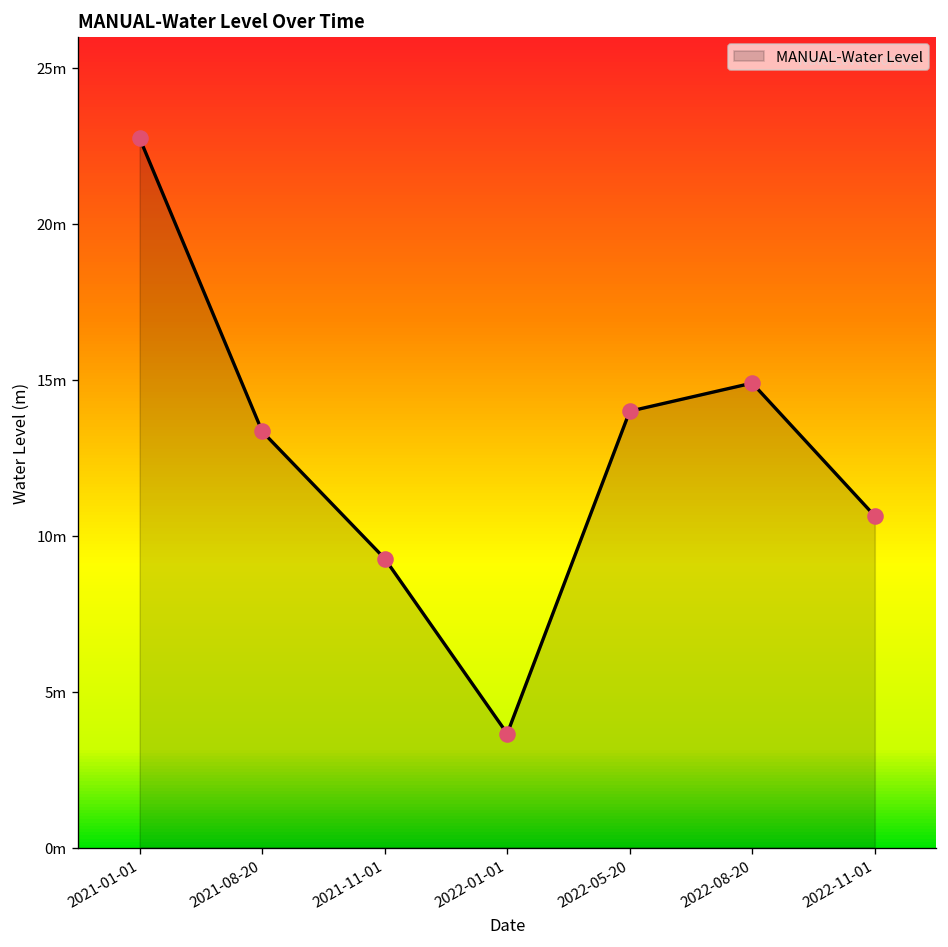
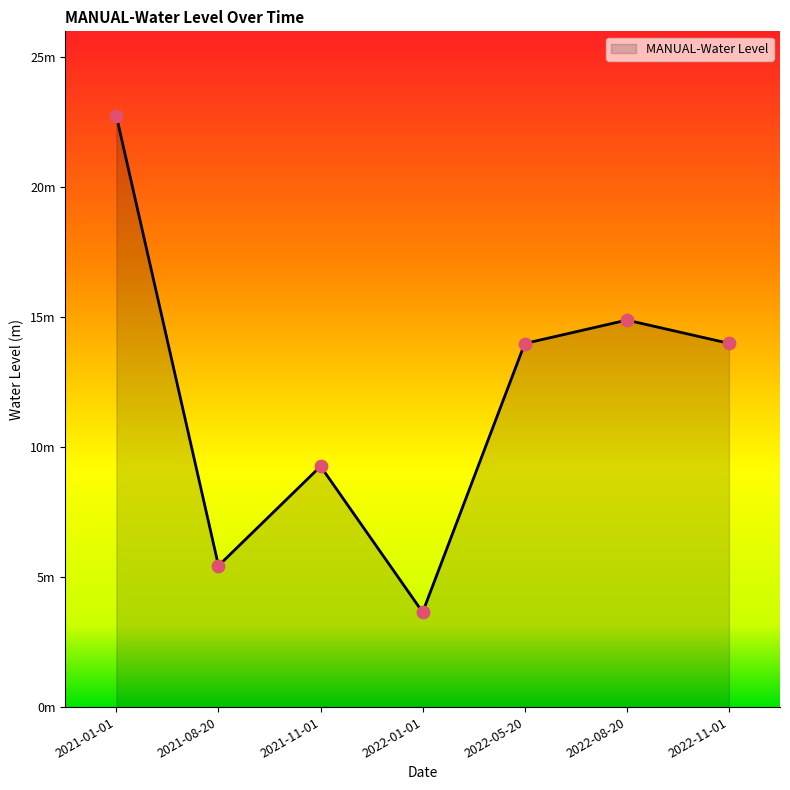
  {
    "2021-01-01": "22.7m",
-   "2021-08-20": "13.3m",
+   "2021-08-20": "5.4m",
    "2021-11-01": "9.3m",
    "2022-01-01": "3.7m",
    "2022-05-20": "14.0m",
    "2022-08-20": "14.9m",
-   "2022-11-01": "10.6m"
+   "2022-11-01": "14.0m"
  }
